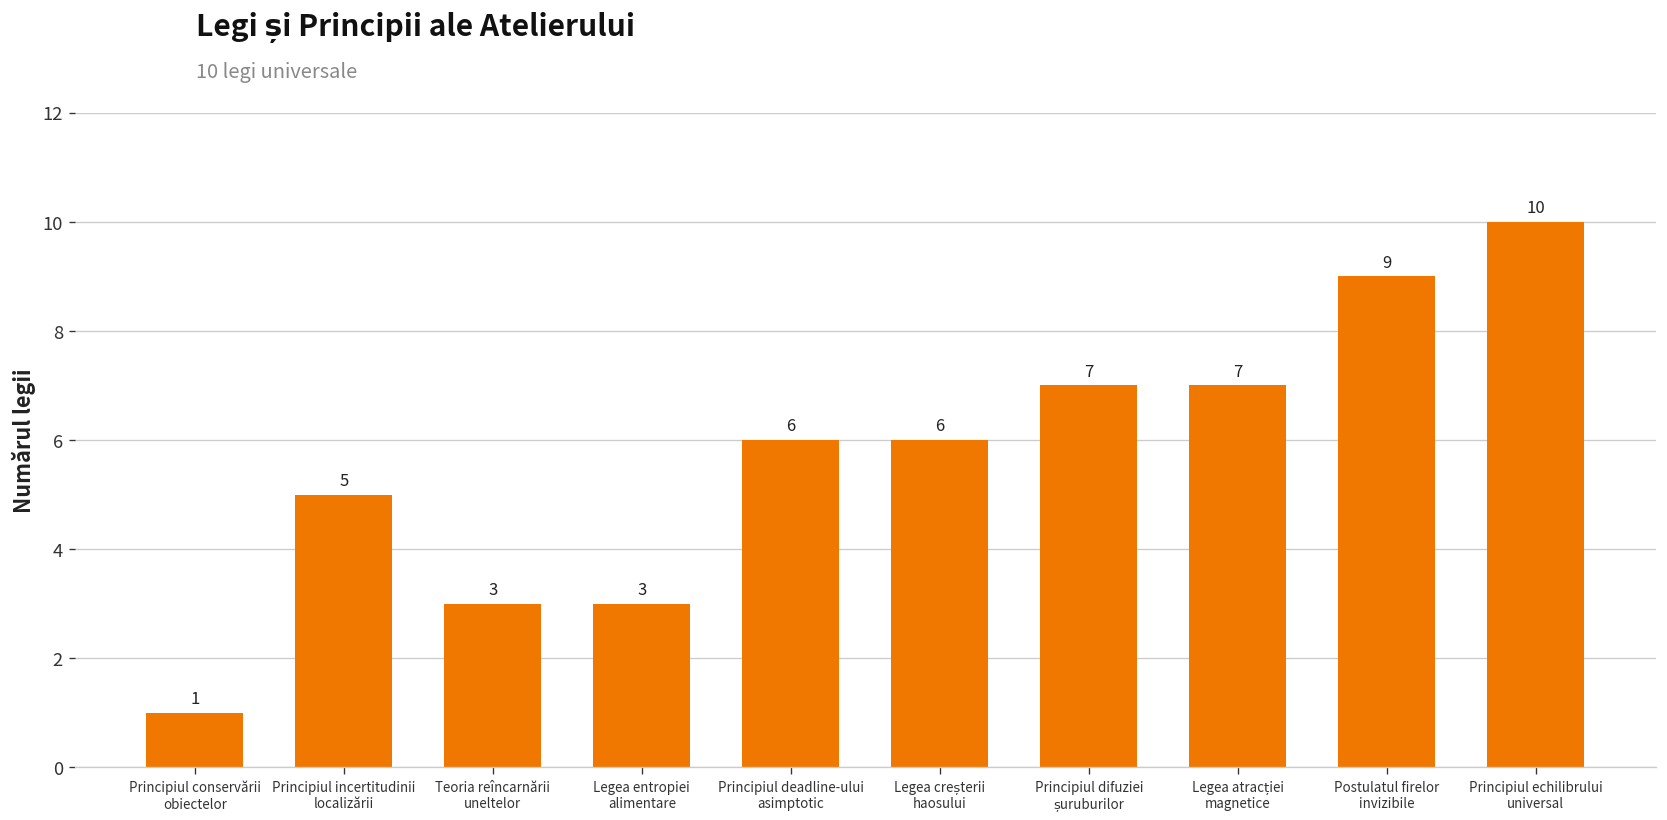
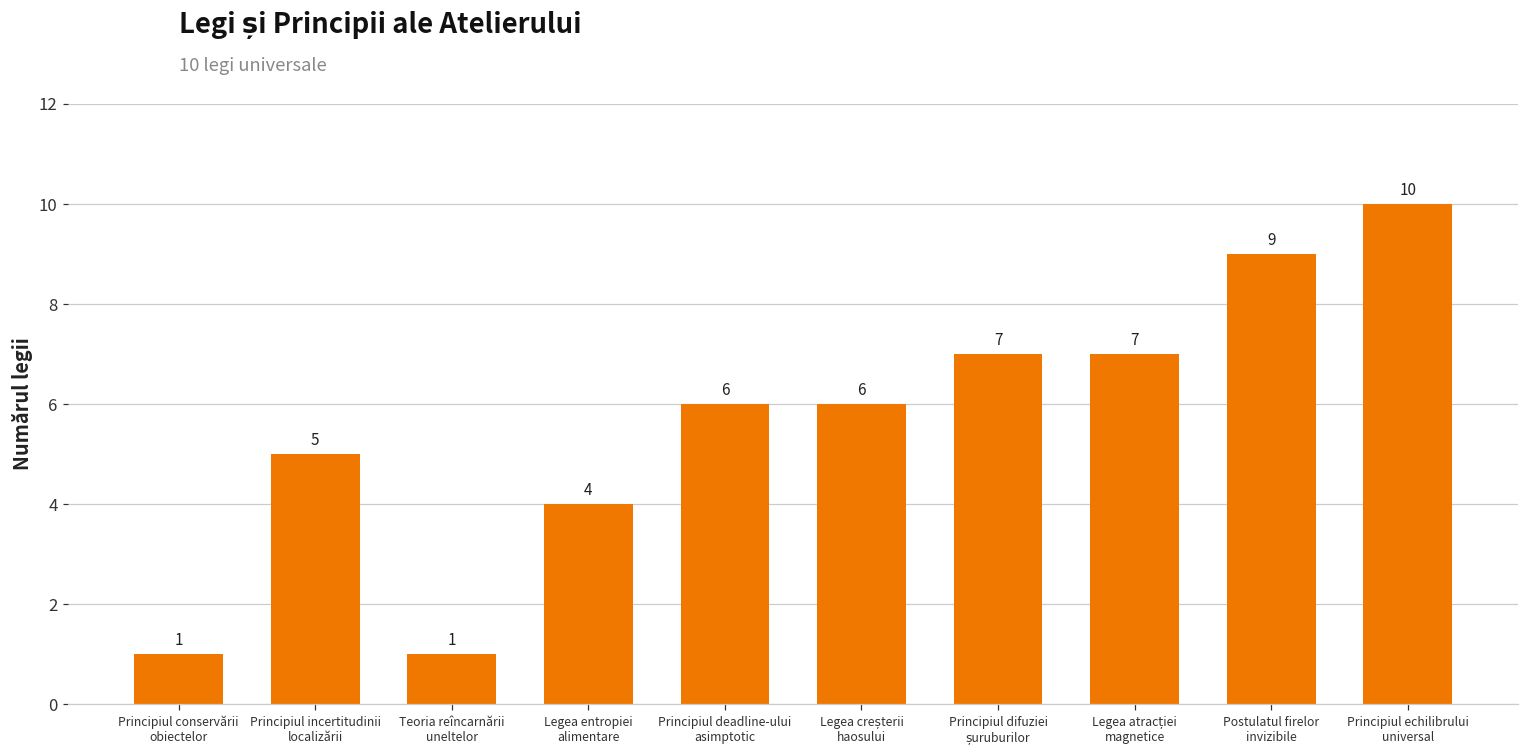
  {
    "Principiul conservării obiectelor": 1,
    "Principiul incertitudinii localizării": 5,
-   "Teoria reîncarnării uneltelor": 3,
-   "Legea entropiei alimentare": 3,
+   "Teoria reîncarnării uneltelor": 1,
+   "Legea entropiei alimentare": 4,
    "Principiul deadline-ului asimptotic": 6,
    "Legea creșterii haosului": 6,
    "Principiul difuziei șuruburilor": 7,
    "Legea atracției magnetice": 7,
    "Postulatul firelor invizibile": 9,
    "Principiul echilibrului universal": 10
  }
